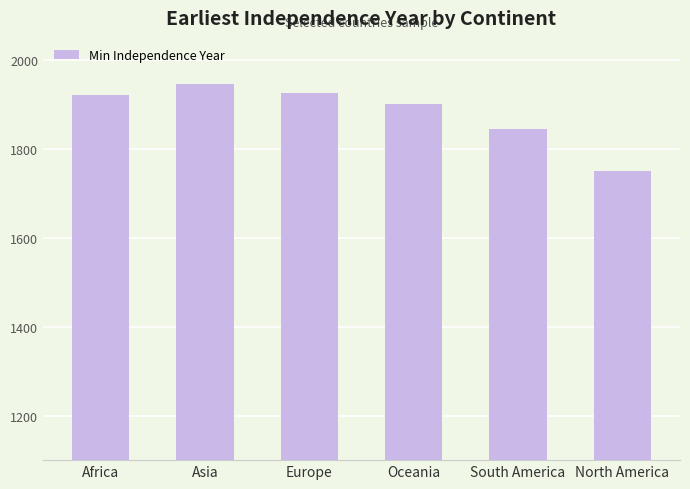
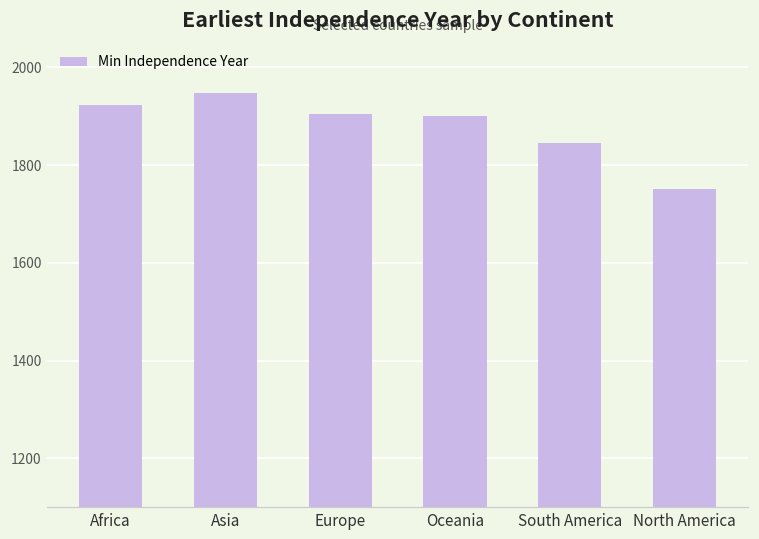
  {
    "Africa": 1920,
    "Asia": 1950,
-   "Europe": 1930,
+   "Europe": 1910,
    "Oceania": 1900,
    "South America": 1840,
    "North America": 1750
  }
